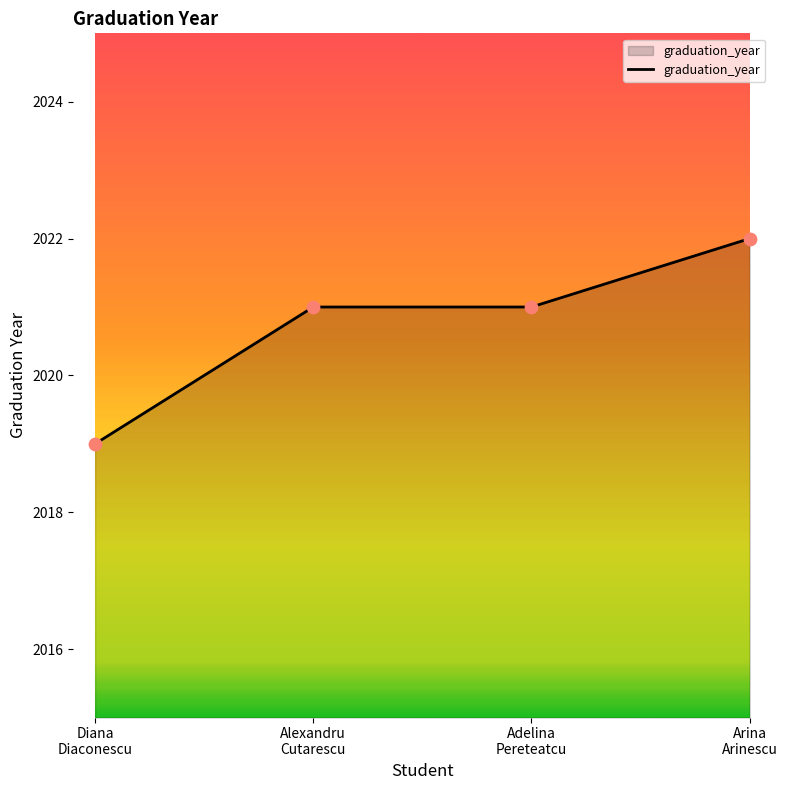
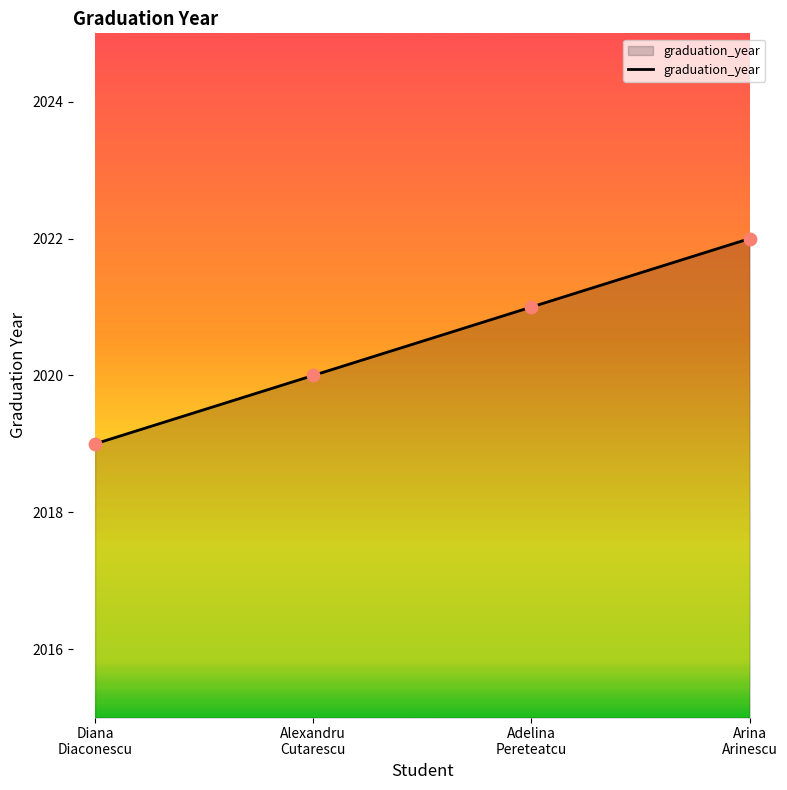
  {
    "Diana Diaconescu": 2019,
-   "Alexandru Cutarescu": 2021,
+   "Alexandru Cutarescu": 2020,
    "Adelina Pereteatcu": 2021,
    "Arina Arinescu": 2022
  }
